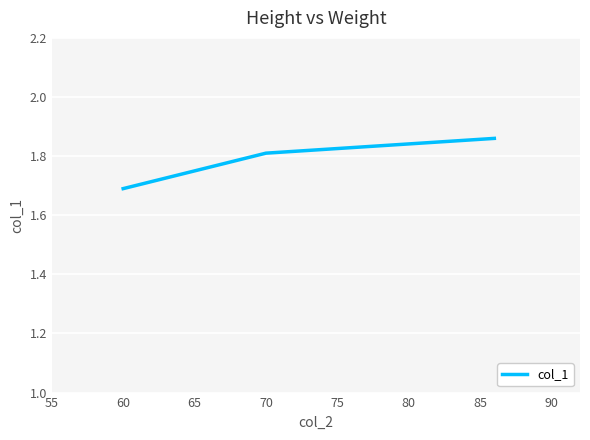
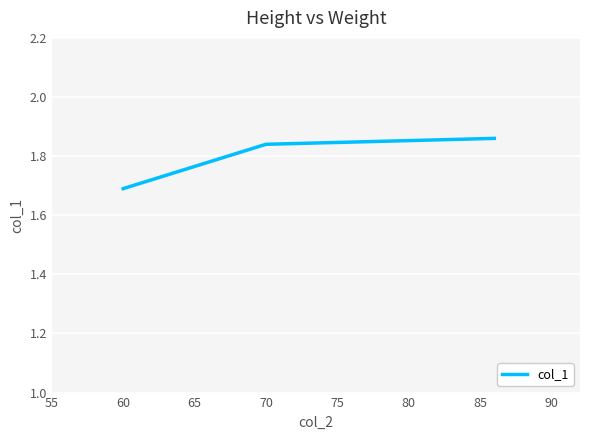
  {
    "60": 1.69,
-   "70": 1.81
+   "70": 1.84
  }
